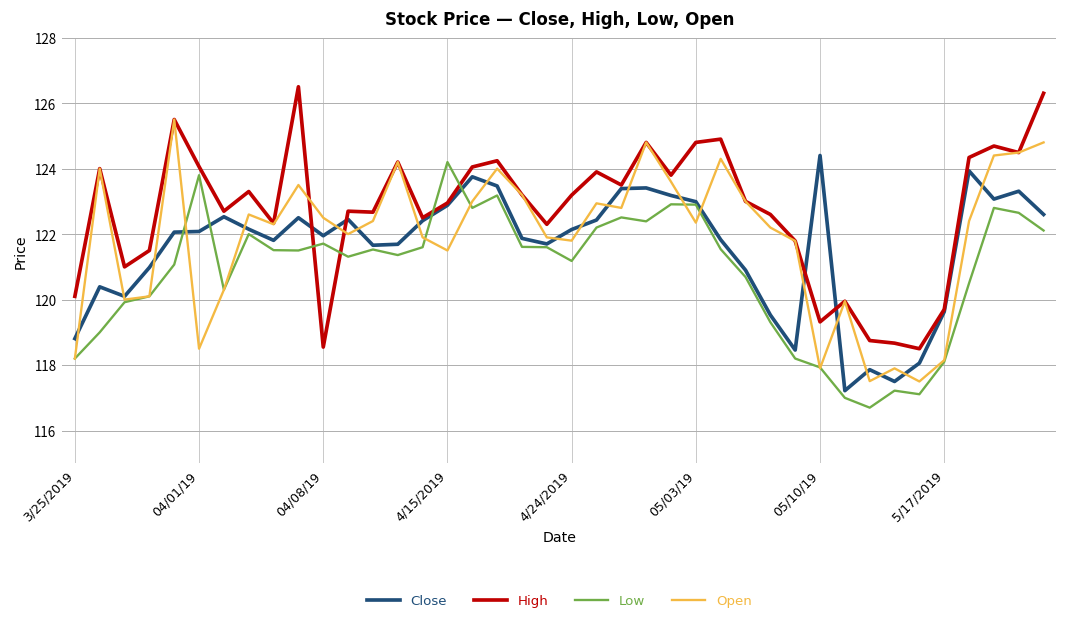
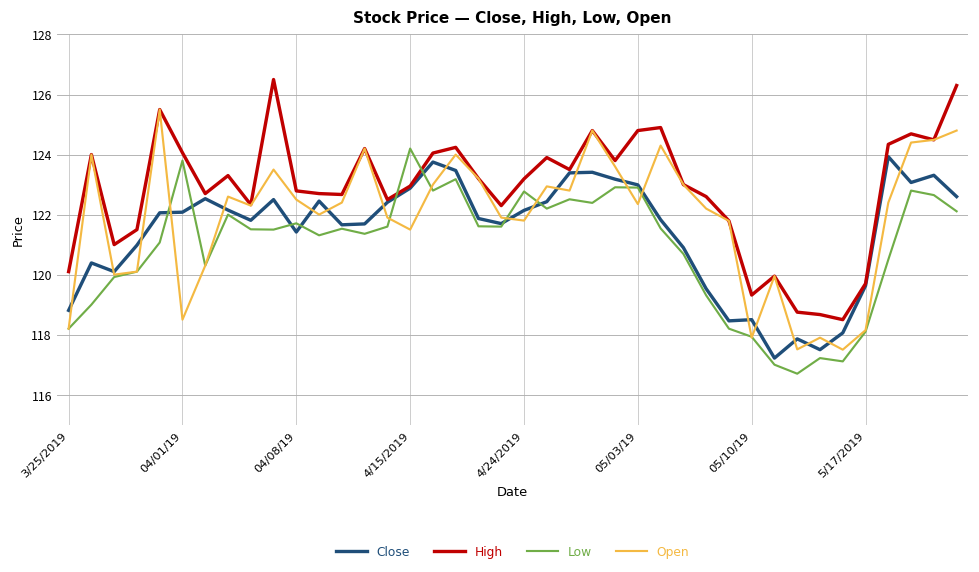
  {
    "Close": {
      "3/25/2019": 118.8,
      "04/01/19": 122.1,
-     "04/08/19": 122.0,
+     "04/08/19": 121.4,
      "4/24/2019": 122.1,
-     "05/10/19": 124.4
+     "05/10/19": 118.5
    },
    "High": {
      "3/25/2019": 120.1,
      "04/01/19": 124.1,
-     "04/08/19": 118.6,
+     "04/08/19": 122.8,
      "4/24/2019": 123.2,
      "05/03/19": 124.8,
      "05/10/19": 119.3
    },
    "Low": {
      "04/01/19": 123.8,
      "04/08/19": 121.7,
      "4/15/2019": 124.2,
-     "4/24/2019": 121.2
+     "4/24/2019": 122.8
    },
    "Open": {
      "04/01/19": 118.5,
      "04/08/19": 122.5,
      "4/15/2019": 121.5,
      "4/24/2019": 121.8,
      "05/03/19": 122.4
    }
  }
